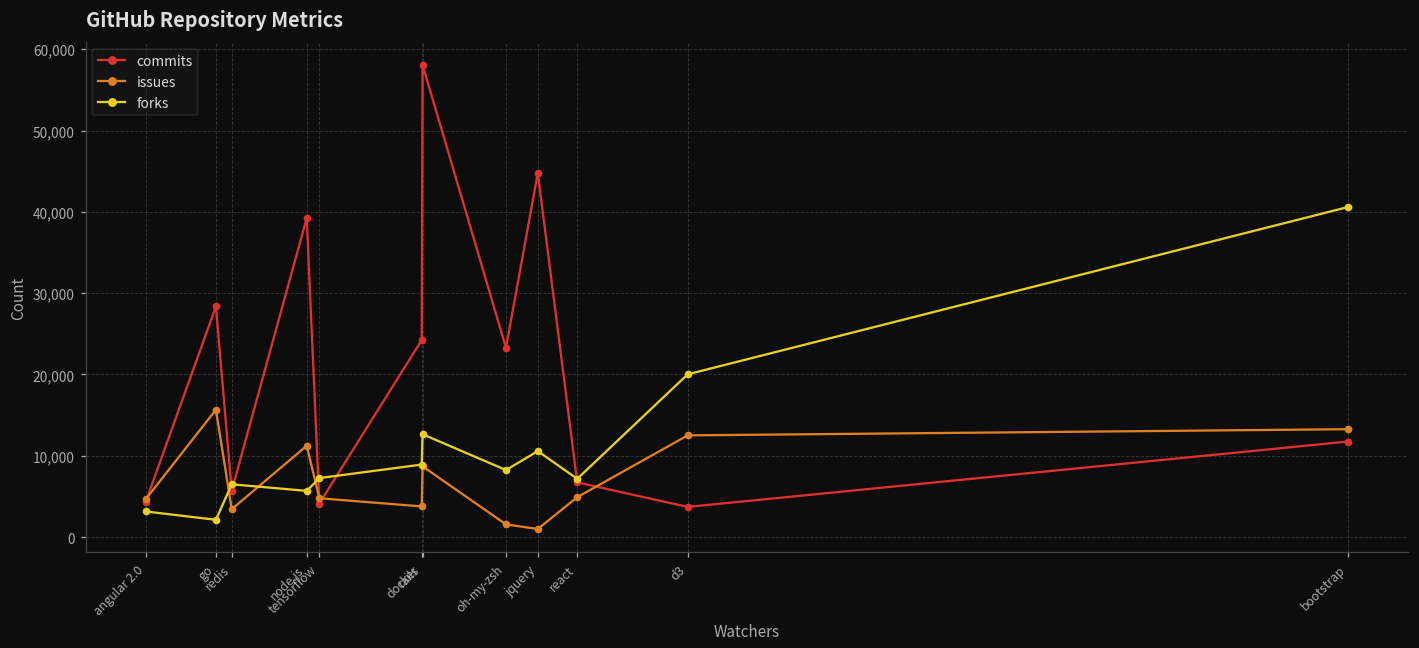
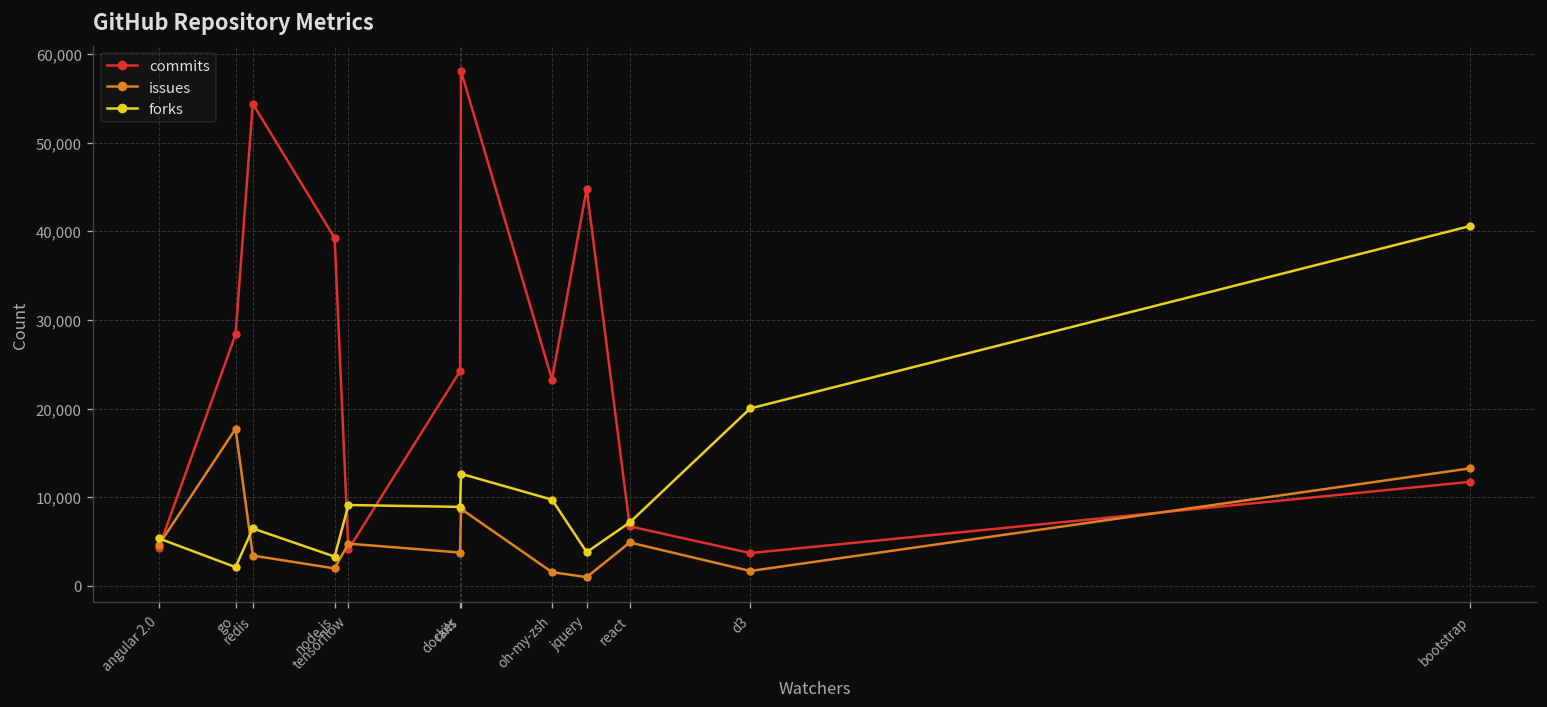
  {
    "commits": {
      "go": "28,000",
-     "redis": "6,000",
+     "redis": "54,000",
      "node.js": "39,000",
      "tensorflow": "4,000",
      "docker": "24,000",
      "rails": "58,000",
      "oh-my-zsh": "23,000",
      "jquery": "45,000",
      "react": "7,000",
      "d3": "4,000",
      "bootstrap": "12,000"
    },
    "issues": {
-     "go": "16,000",
+     "go": "18,000",
      "redis": "3,000",
-     "node.js": "11,000",
+     "node.js": "2,000",
      "tensorflow": "5,000",
      "docker": "4,000",
      "oh-my-zsh": "2,000",
      "jquery": "1,000",
      "react": "5,000",
-     "d3": "13,000",
+     "d3": "2,000",
      "bootstrap": "13,000"
    },
    "forks": {
-     "angular 2.0": "3,000",
+     "angular 2.0": "5,000",
      "go": "2,000",
      "redis": "6,000",
-     "node.js": "6,000",
-     "tensorflow": "7,000",
+     "node.js": "3,000",
+     "tensorflow": "9,000",
      "rails": "13,000",
-     "oh-my-zsh": "8,000",
-     "jquery": "11,000",
+     "oh-my-zsh": "10,000",
+     "jquery": "4,000",
      "react": "7,000",
      "d3": "20,000",
      "bootstrap": "41,000"
    }
  }
